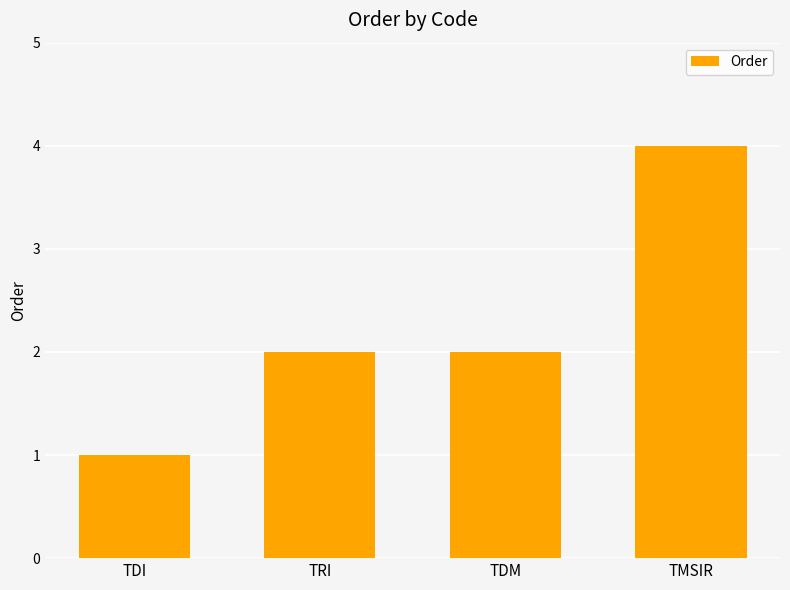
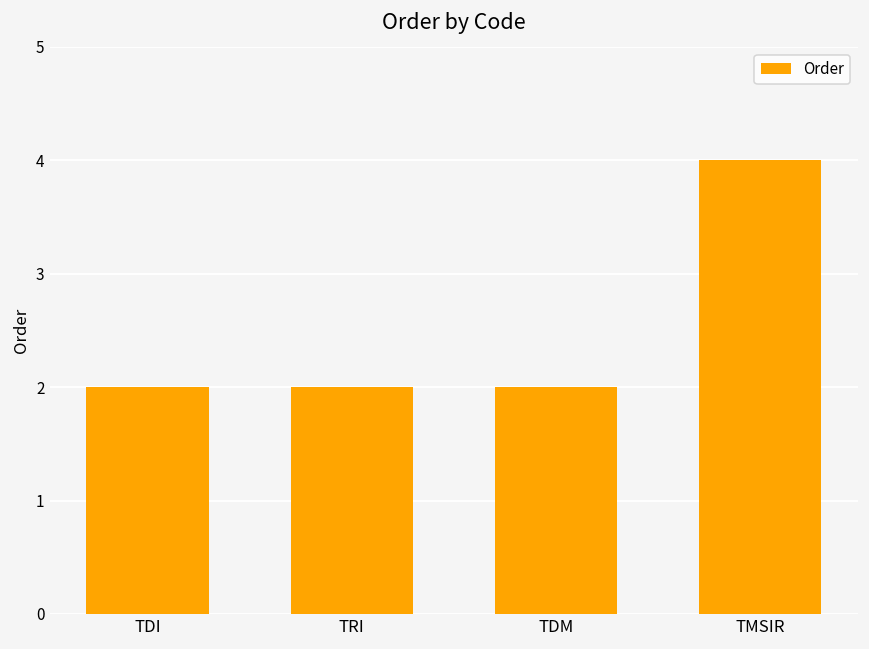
  {
-   "TDI": 1,
+   "TDI": 2,
    "TRI": 2,
    "TDM": 2,
    "TMSIR": 4
  }
